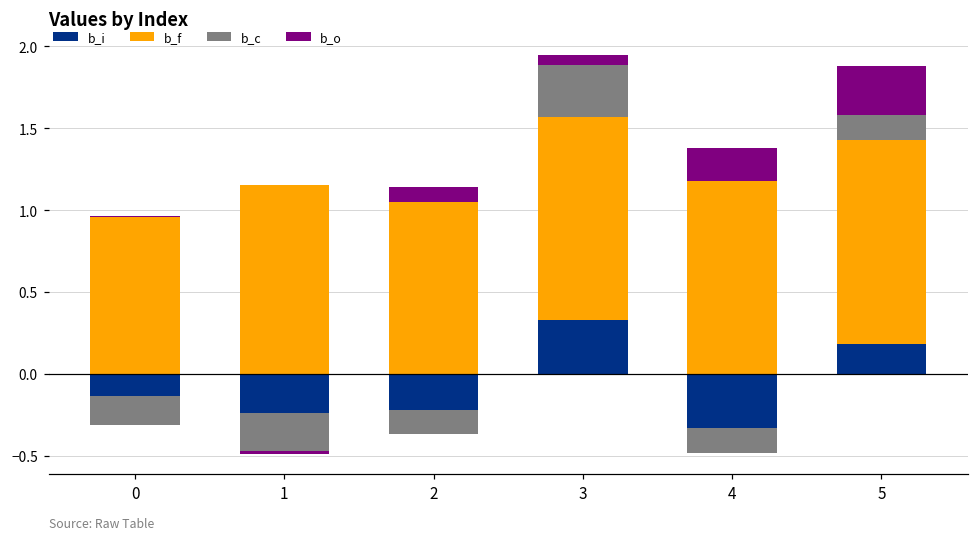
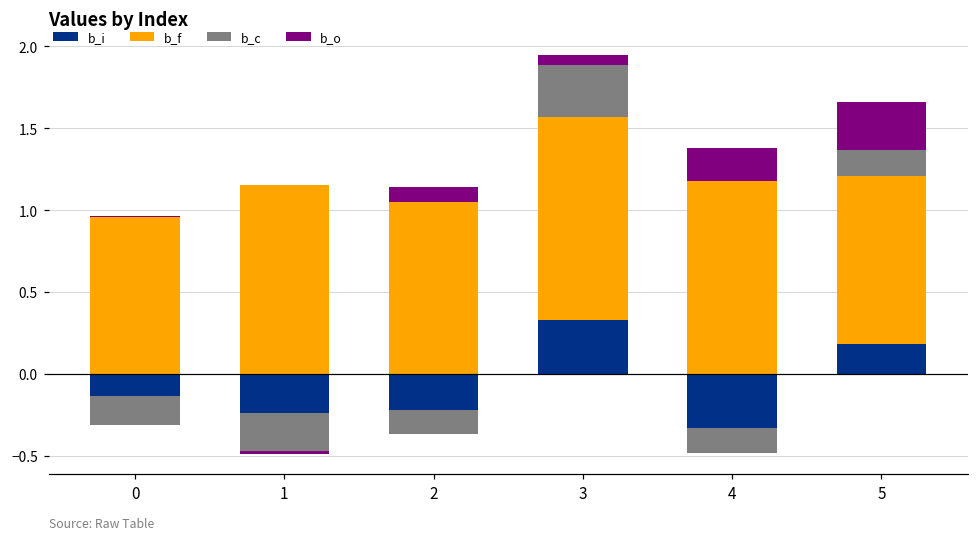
  {
    "b_f": {
      "0": 0.96,
      "1": 1.15,
      "2": 1.05,
      "3": 1.24,
      "4": 1.18,
-     "5": 1.24
+     "5": 1.03
    }
  }
